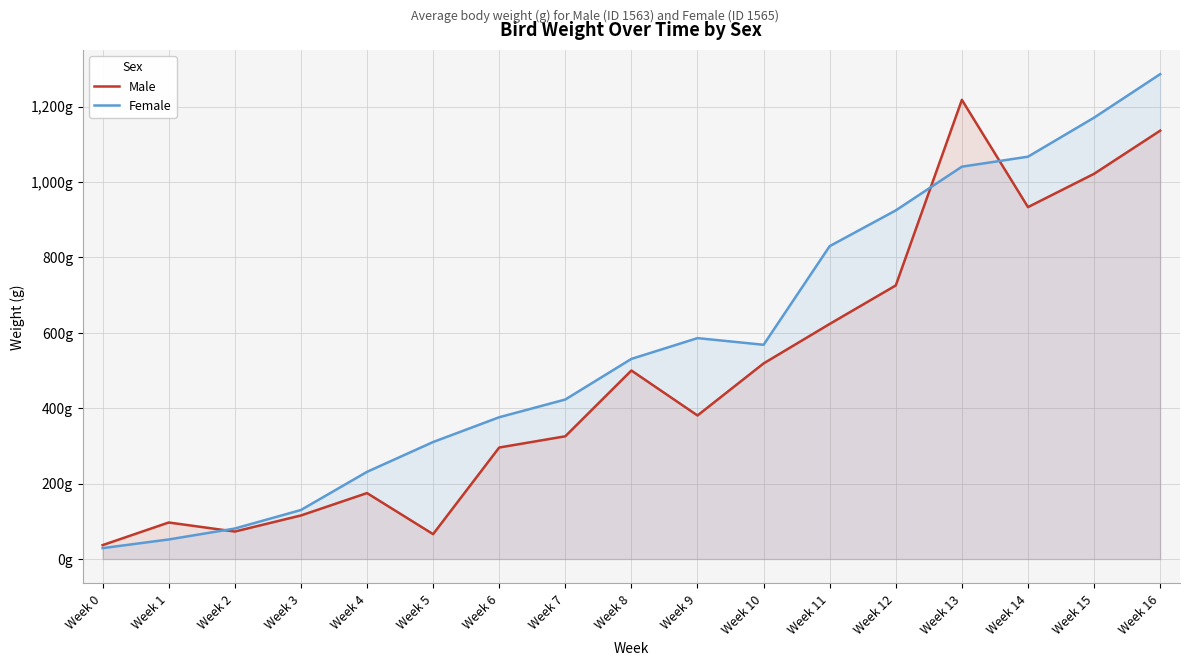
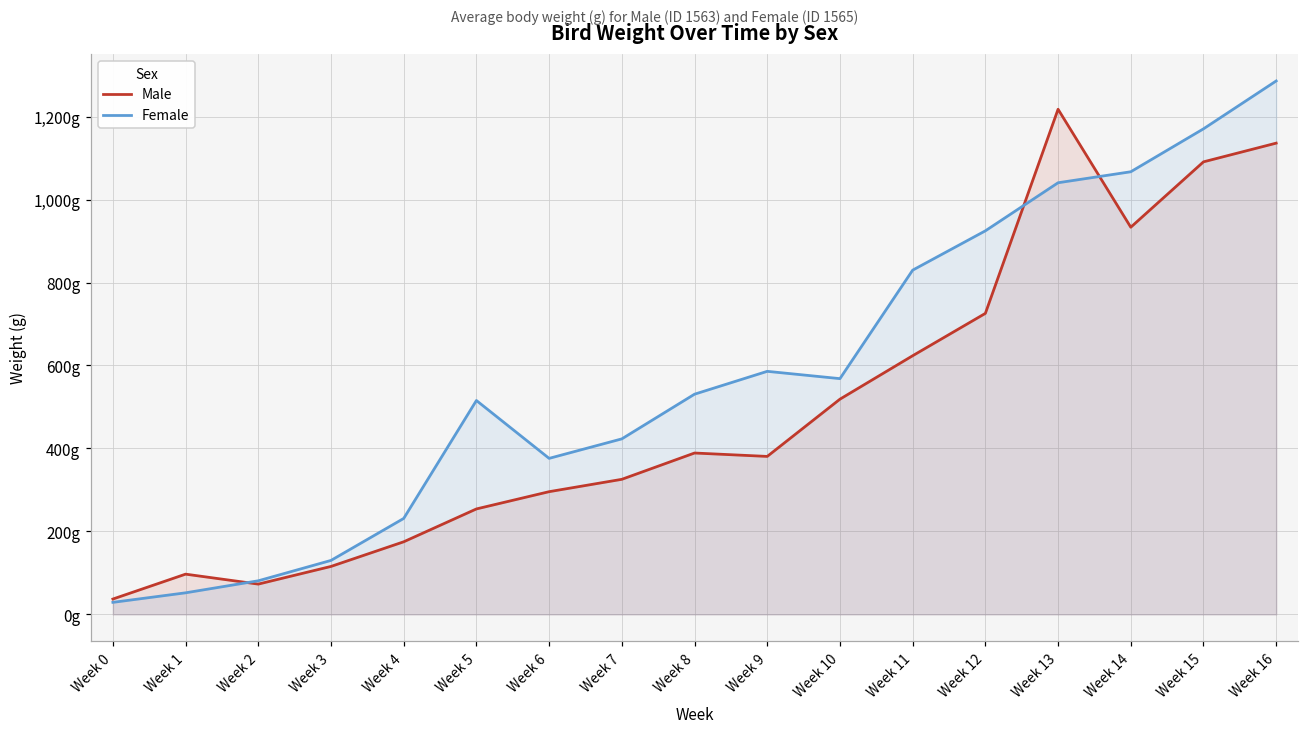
  {
    "Male": {
      "Week 0": "40g",
      "Week 1": "100g",
      "Week 2": "70g",
      "Week 3": "120g",
      "Week 4": "180g",
-     "Week 5": "70g",
+     "Week 5": "250g",
      "Week 6": "300g",
      "Week 7": "330g",
-     "Week 8": "500g",
+     "Week 8": "390g",
      "Week 9": "380g",
      "Week 10": "520g",
      "Week 11": "620g",
      "Week 12": "730g",
      "Week 13": "1,220g",
      "Week 14": "930g",
-     "Week 15": "1,020g",
+     "Week 15": "1,090g",
      "Week 16": "1,140g"
    },
    "Female": {
      "Week 0": "30g",
      "Week 1": "50g",
      "Week 2": "80g",
      "Week 3": "130g",
      "Week 4": "230g",
-     "Week 5": "310g",
+     "Week 5": "520g",
      "Week 6": "380g",
      "Week 7": "420g",
      "Week 8": "530g",
      "Week 9": "590g",
      "Week 10": "570g",
      "Week 11": "830g",
      "Week 12": "920g",
      "Week 13": "1,040g",
      "Week 14": "1,070g",
      "Week 15": "1,170g",
      "Week 16": "1,290g"
    }
  }
